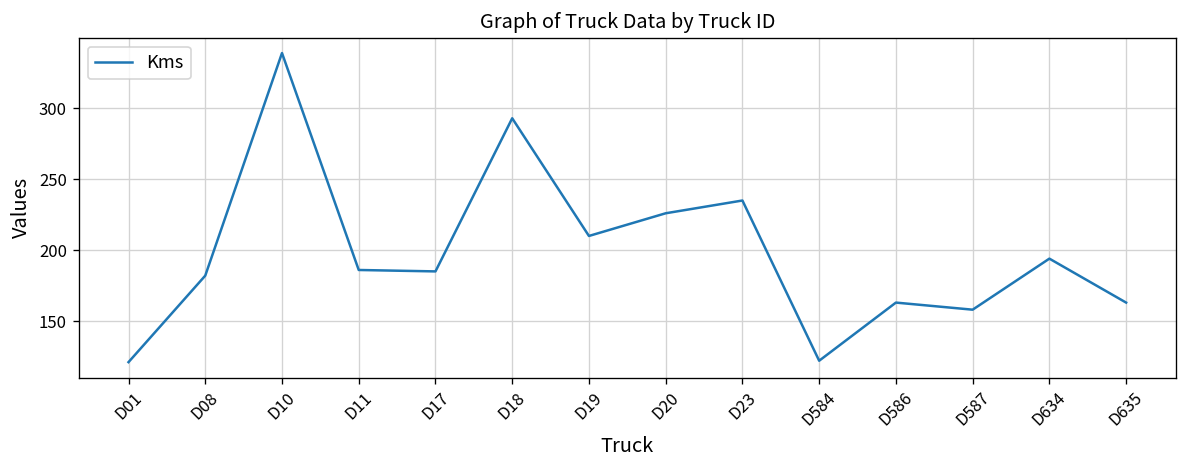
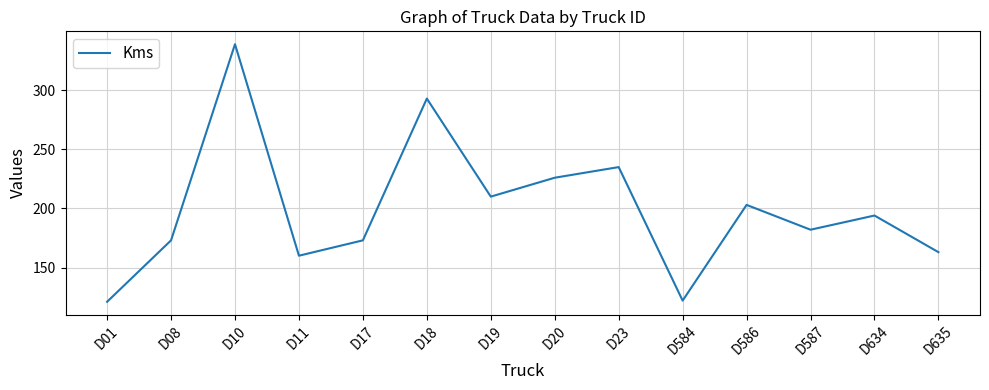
  {
    "D01": 121,
-   "D08": 182,
+   "D08": 173,
    "D10": 339,
-   "D11": 186,
-   "D17": 185,
+   "D11": 160,
+   "D17": 173,
    "D18": 293,
    "D19": 210,
    "D20": 226,
    "D23": 235,
    "D584": 122,
-   "D586": 163,
-   "D587": 158,
+   "D586": 203,
+   "D587": 182,
    "D634": 194,
    "D635": 163
  }
